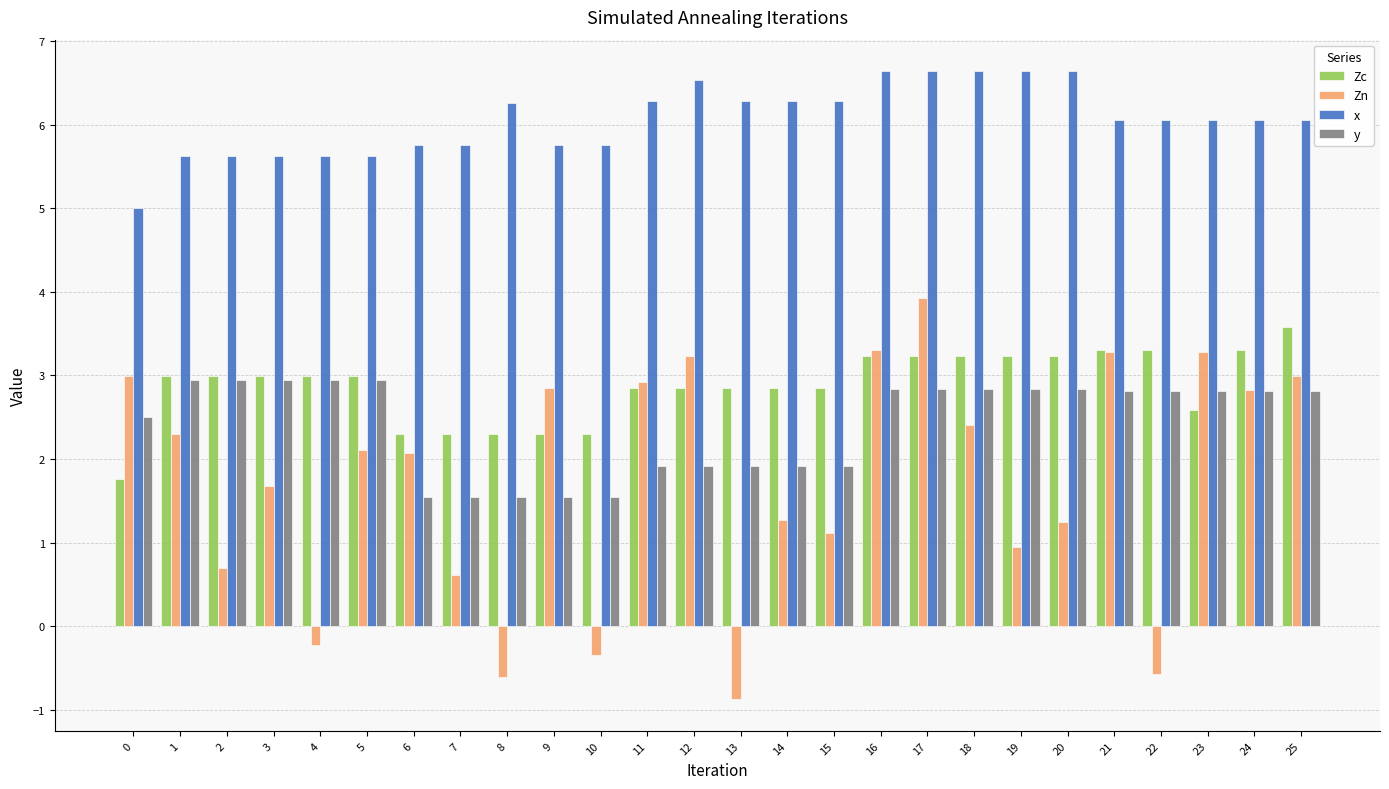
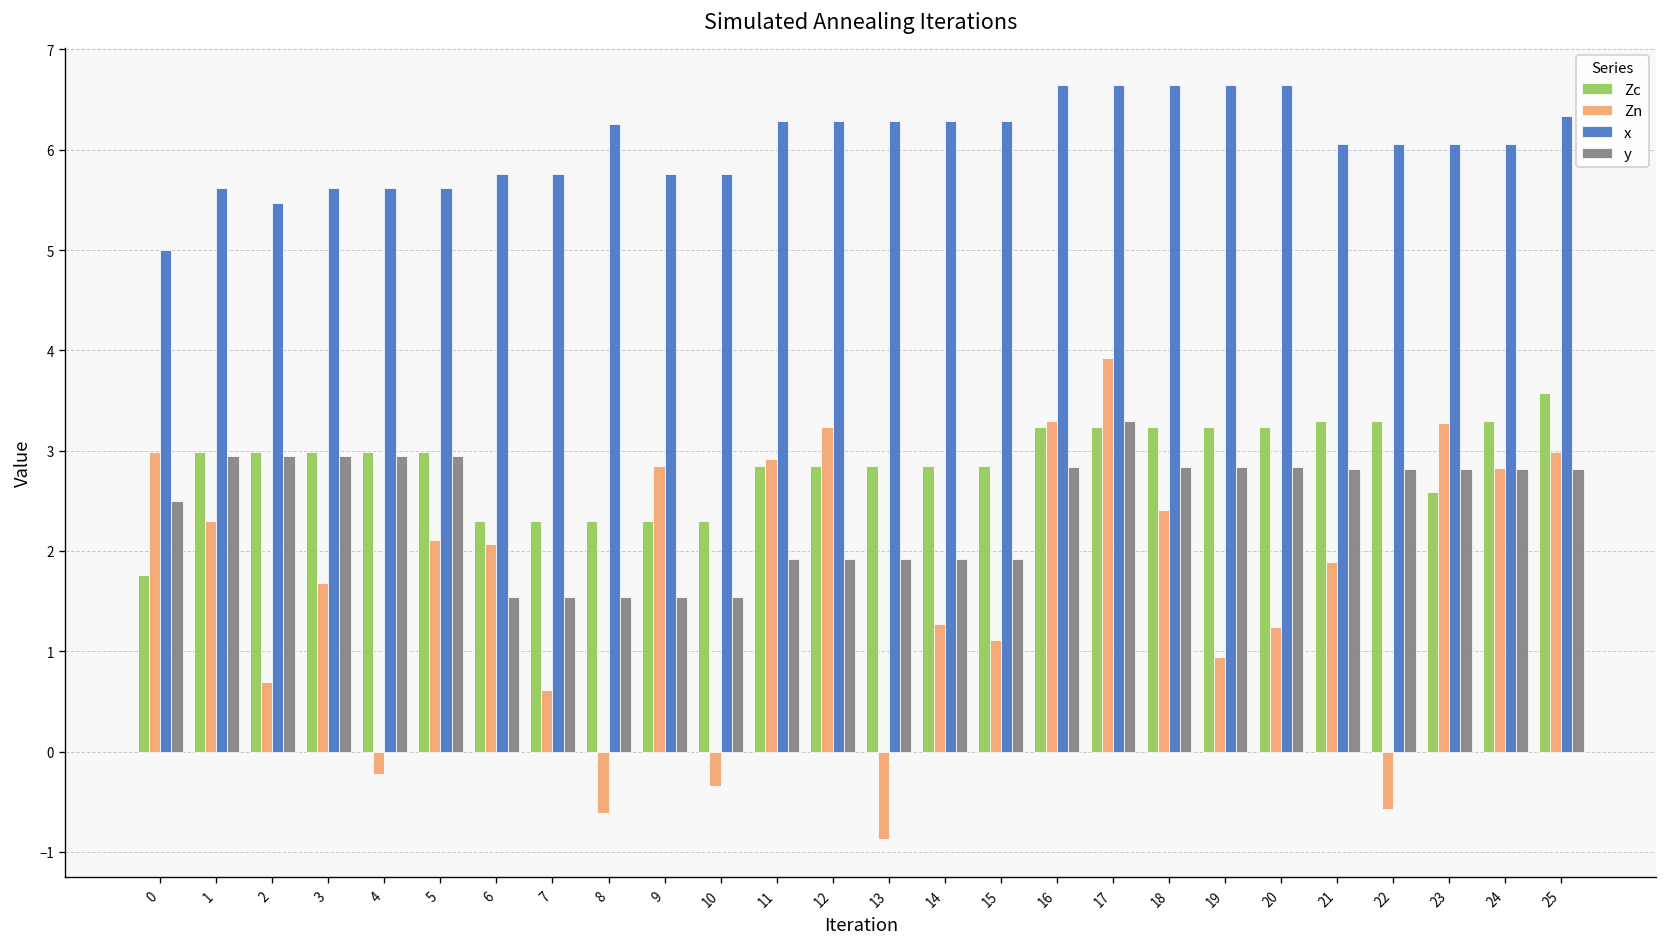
  {
    "Zc": {
      "0": 1.8,
      "1": 3.0,
      "2": 3.0,
      "3": 3.0,
      "4": 3.0,
      "5": 3.0,
      "6": 2.3,
      "7": 2.3,
      "8": 2.3,
      "9": 2.3,
      "10": 2.3,
      "11": 2.8,
      "12": 2.8,
      "13": 2.8,
      "14": 2.8,
      "15": 2.8,
      "16": 3.2,
      "17": 3.2,
      "18": 3.2,
      "19": 3.2,
      "20": 3.2,
      "21": 3.3,
      "22": 3.3,
      "23": 2.6,
      "24": 3.3,
      "25": 3.6
    },
    "Zn": {
      "0": 3.0,
      "1": 2.3,
      "2": 0.7,
      "3": 1.7,
      "4": -0.2,
      "5": 2.1,
      "6": 2.1,
      "7": 0.6,
      "8": -0.6,
      "9": 2.8,
      "10": -0.3,
      "11": 2.9,
      "12": 3.2,
      "13": -0.9,
      "14": 1.3,
      "15": 1.1,
      "16": 3.3,
      "17": 3.9,
      "18": 2.4,
      "19": 0.9,
      "20": 1.2,
-     "21": 3.3,
+     "21": 1.9,
      "22": -0.6,
      "23": 3.3,
      "24": 2.8,
      "25": 3.0
    },
    "x": {
      "0": 5.0,
      "1": 5.6,
-     "2": 5.6,
+     "2": 5.5,
      "3": 5.6,
      "4": 5.6,
      "5": 5.6,
      "6": 5.8,
      "7": 5.8,
      "8": 6.3,
      "9": 5.8,
      "10": 5.8,
      "11": 6.3,
-     "12": 6.5,
+     "12": 6.3,
      "13": 6.3,
      "14": 6.3,
      "15": 6.3,
      "16": 6.6,
      "17": 6.6,
      "18": 6.6,
      "19": 6.6,
      "20": 6.6,
      "21": 6.1,
      "22": 6.1,
      "23": 6.1,
      "24": 6.1,
-     "25": 6.1
+     "25": 6.3
    },
    "y": {
      "0": 2.5,
      "1": 2.9,
      "2": 2.9,
      "3": 2.9,
      "4": 2.9,
      "5": 2.9,
      "6": 1.5,
      "7": 1.5,
      "8": 1.5,
      "9": 1.5,
      "10": 1.5,
      "11": 1.9,
      "12": 1.9,
      "13": 1.9,
      "14": 1.9,
      "15": 1.9,
      "16": 2.8,
-     "17": 2.8,
+     "17": 3.3,
      "18": 2.8,
      "19": 2.8,
      "20": 2.8,
      "21": 2.8,
      "22": 2.8,
      "23": 2.8,
      "24": 2.8,
      "25": 2.8
    }
  }
